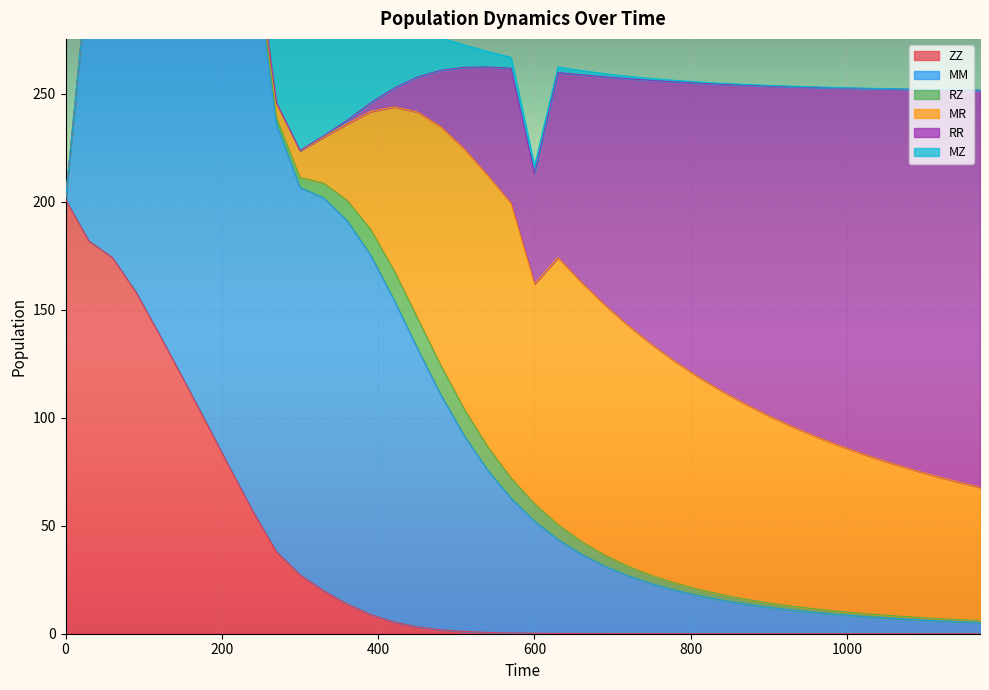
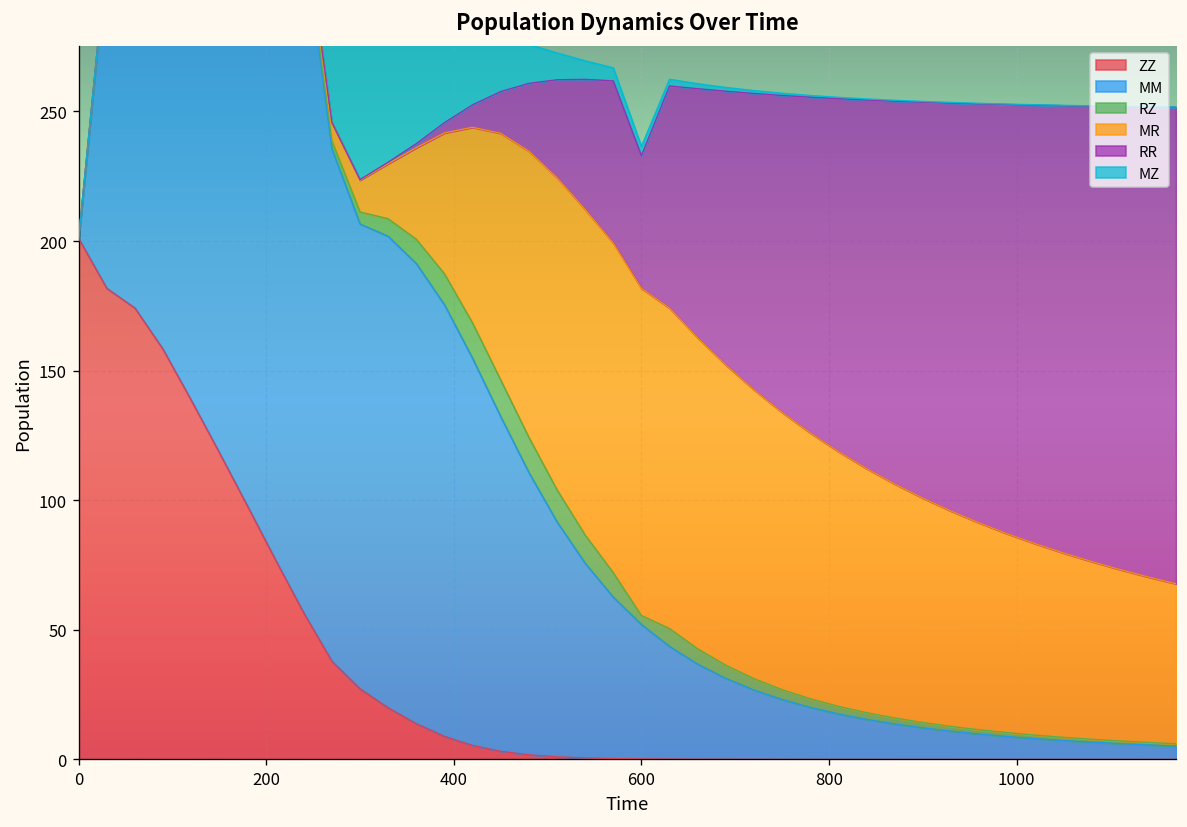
  {
    "ZZ": {
      "600": 0
    },
    "RZ": {
-     "600": 8
+     "600": 3
    },
    "MR": {
-     "600": 102
+     "600": 126
    },
    "RR": {
      "600": 51
    }
  }
